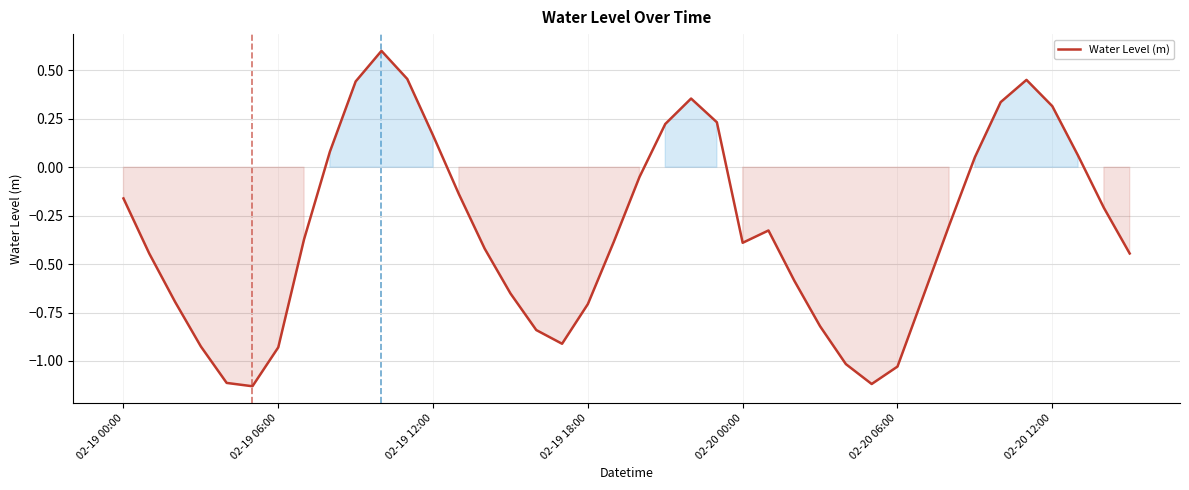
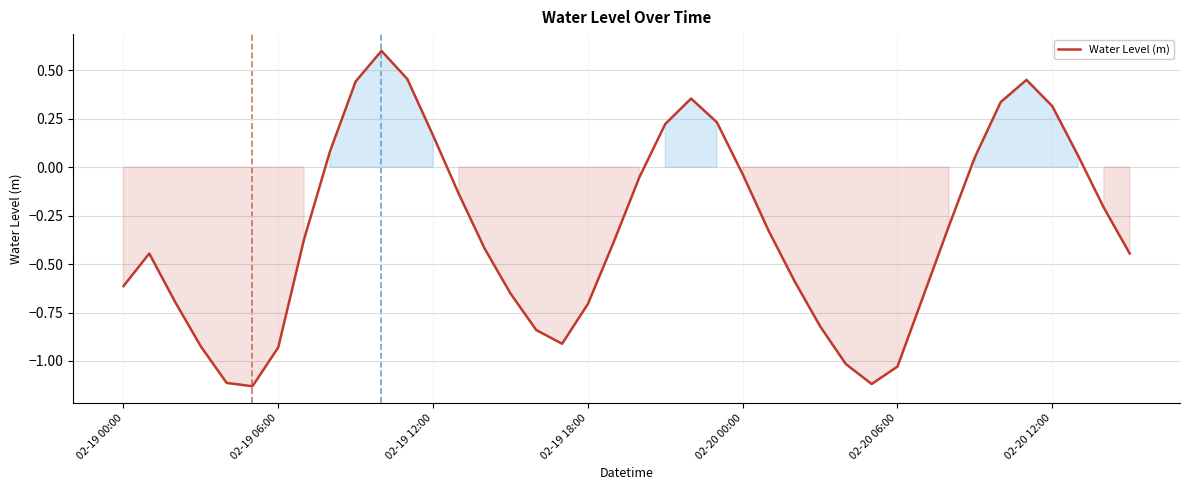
  {
-   "02-19 00:00": -0.16,
+   "02-19 00:00": -0.61,
    "02-19 06:00": -0.93,
    "02-19 12:00": 0.16,
    "02-19 18:00": -0.71,
-   "02-20 00:00": -0.39,
+   "02-20 00:00": -0.04,
    "02-20 06:00": -1.03,
    "02-20 12:00": 0.32
  }
